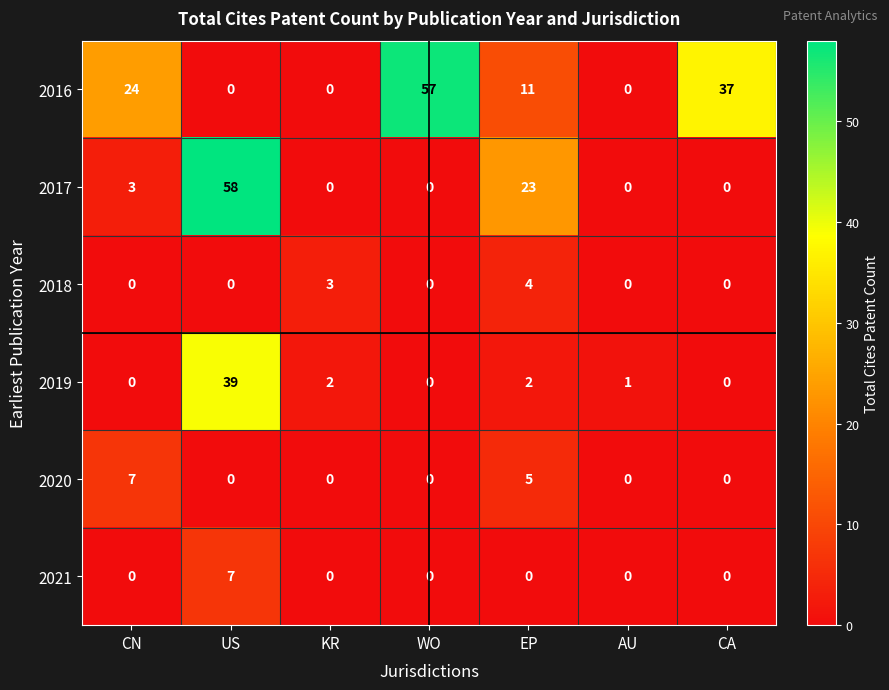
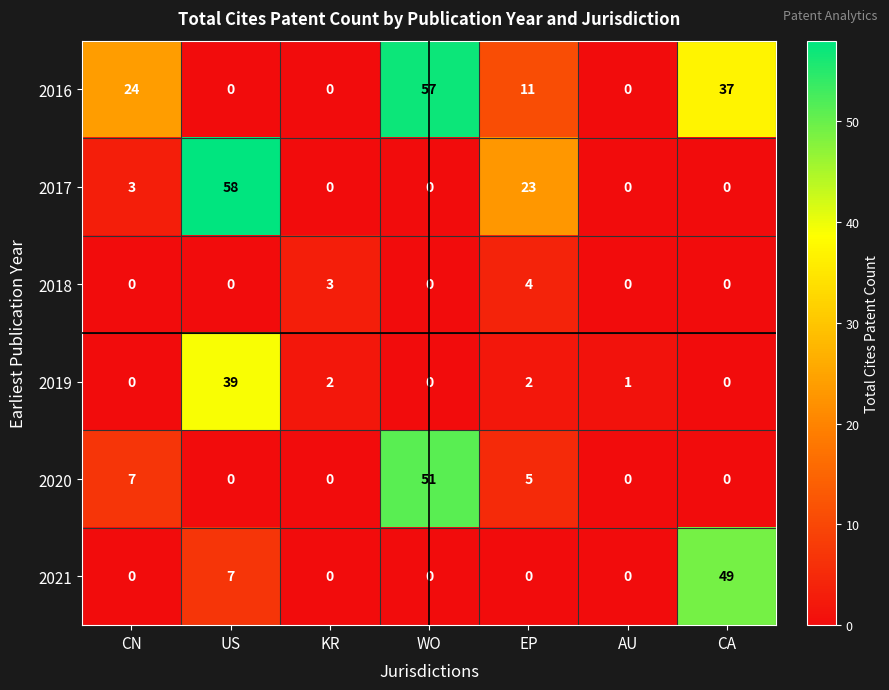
  {
    "2016": {
      "CN": 24,
      "US": 0,
      "KR": 0,
      "WO": 57,
      "EP": 11,
      "AU": 0,
      "CA": 37
    },
    "2017": {
      "CN": 3,
      "US": 58,
      "KR": 0,
      "WO": 0,
      "EP": 23,
      "AU": 0,
      "CA": 0
    },
    "2018": {
      "CN": 0,
      "US": 0,
      "KR": 3,
      "WO": 0,
      "EP": 4,
      "AU": 0,
      "CA": 0
    },
    "2019": {
      "CN": 0,
      "US": 39,
      "KR": 2,
      "WO": 0,
      "EP": 2,
      "AU": 1,
      "CA": 0
    },
    "2020": {
      "CN": 7,
      "US": 0,
      "KR": 0,
-     "WO": 0,
+     "WO": 51,
      "EP": 5,
      "AU": 0,
      "CA": 0
    },
    "2021": {
      "CN": 0,
      "US": 7,
      "KR": 0,
      "WO": 0,
      "EP": 0,
      "AU": 0,
-     "CA": 0
+     "CA": 49
    }
  }
